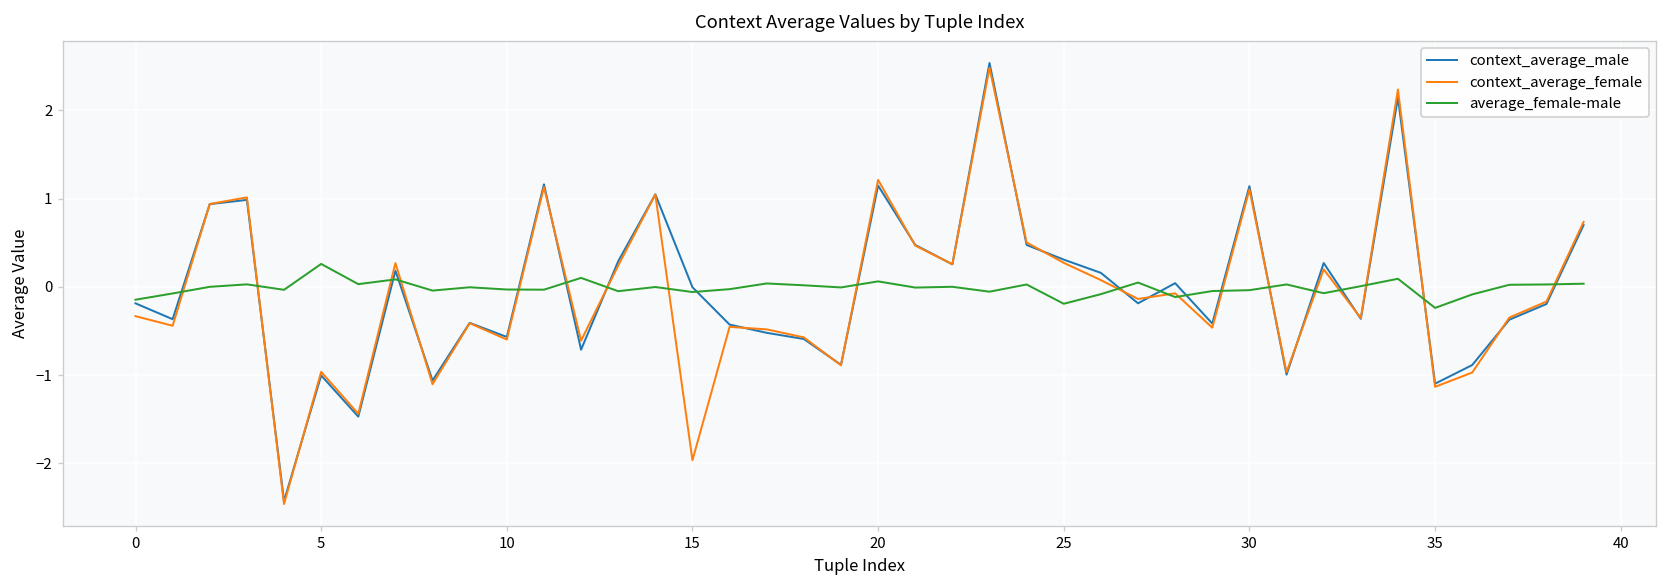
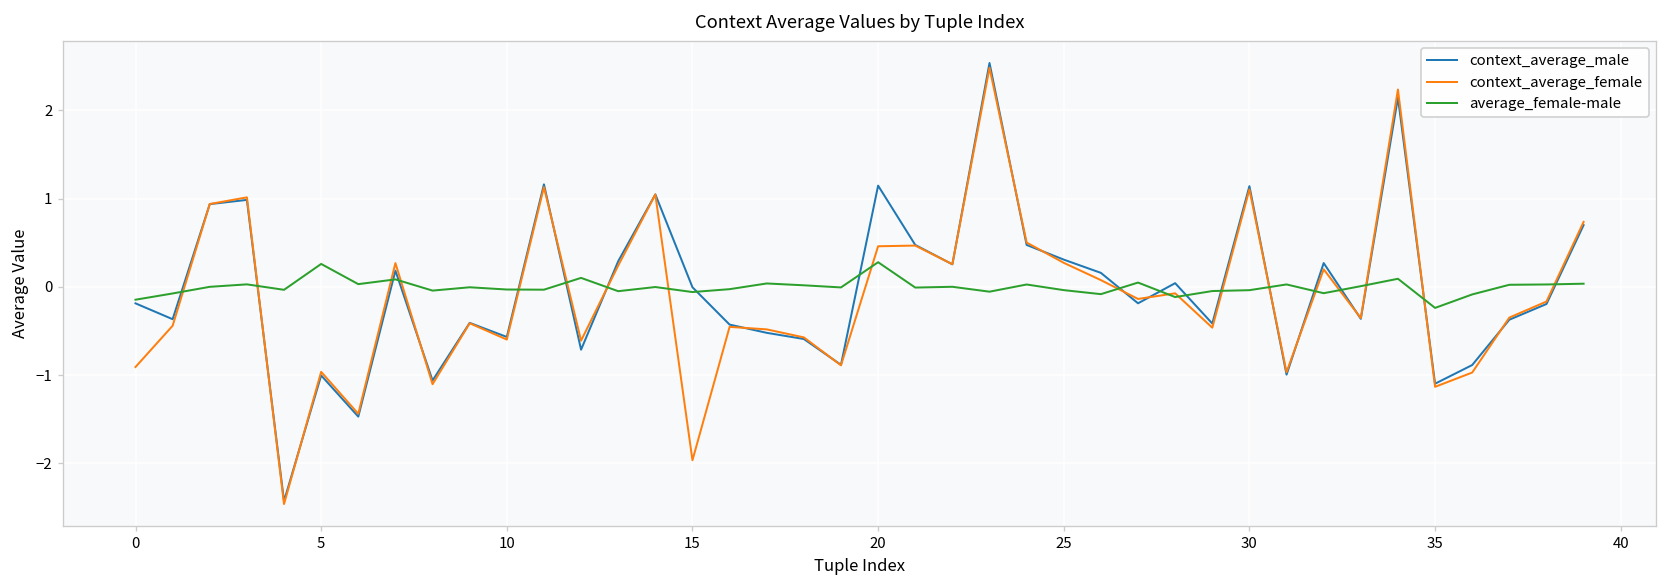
  {
    "context_average_male": {
      "0": -0.2,
      "5": -1.0,
      "15": 0.0,
      "20": 1.1,
      "25": 0.3,
      "30": 1.1,
      "35": -1.1
    },
    "context_average_female": {
-     "0": -0.3,
+     "0": -0.9,
      "5": -1.0,
      "15": -2.0,
-     "20": 1.2,
+     "20": 0.5,
      "25": 0.3,
      "30": 1.1,
      "35": -1.1
    },
    "average_female-male": {
      "0": -0.1,
      "5": 0.3,
      "10": 0.0,
      "15": -0.1,
-     "20": 0.1,
-     "25": -0.2,
+     "20": 0.3,
+     "25": 0.0,
      "30": 0.0,
      "35": -0.2
    }
  }
